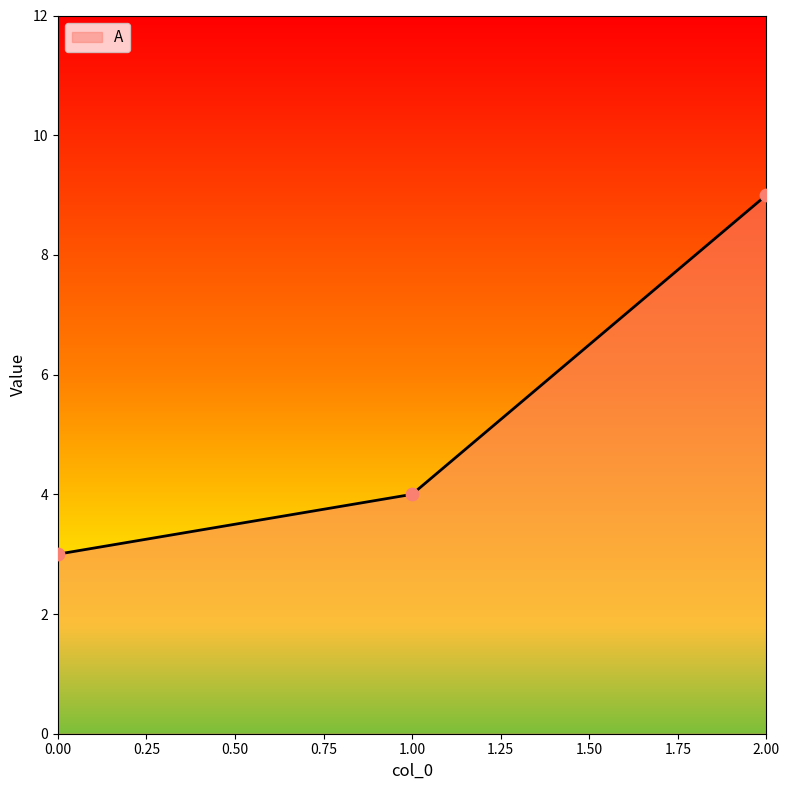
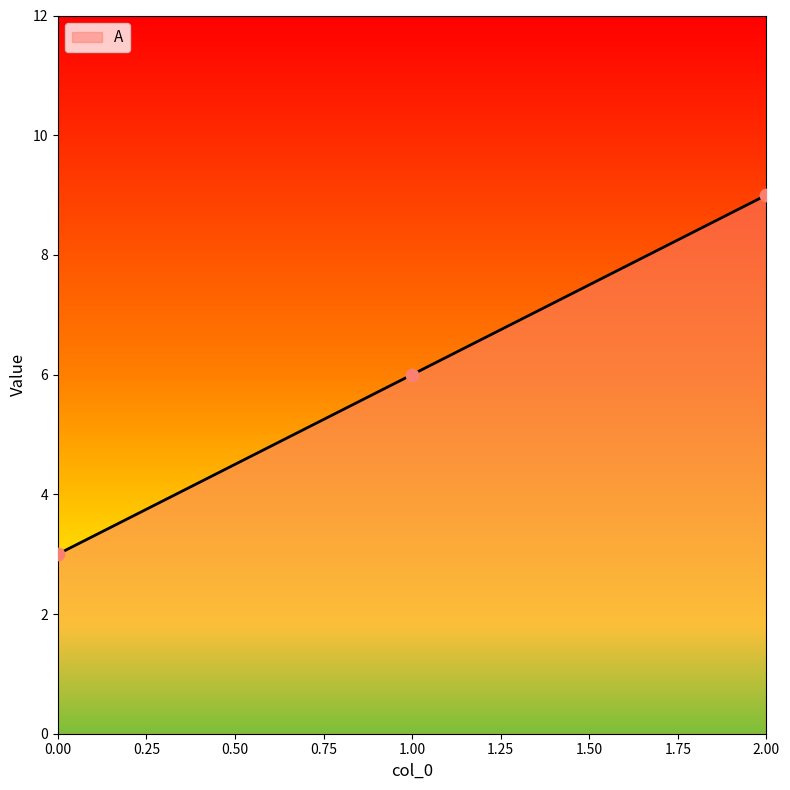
  {
    "0.00": 3,
-   "1.00": 4,
+   "1.00": 6,
    "2.00": 9
  }
